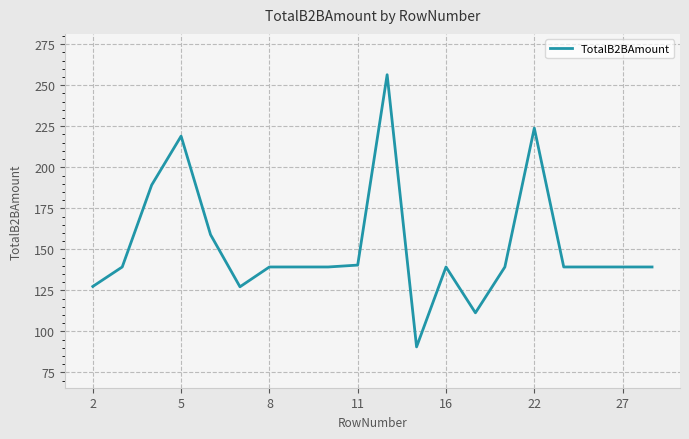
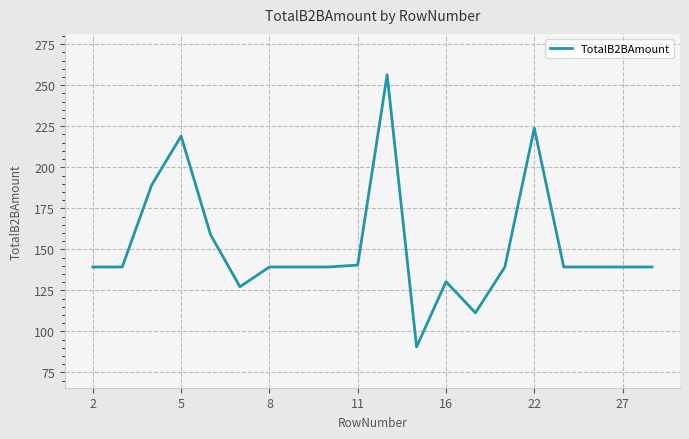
  {
-   "2": 127,
+   "2": 139,
    "5": 219,
    "8": 139,
    "11": 140,
-   "16": 139,
+   "16": 130,
    "22": 224,
    "27": 139
  }
